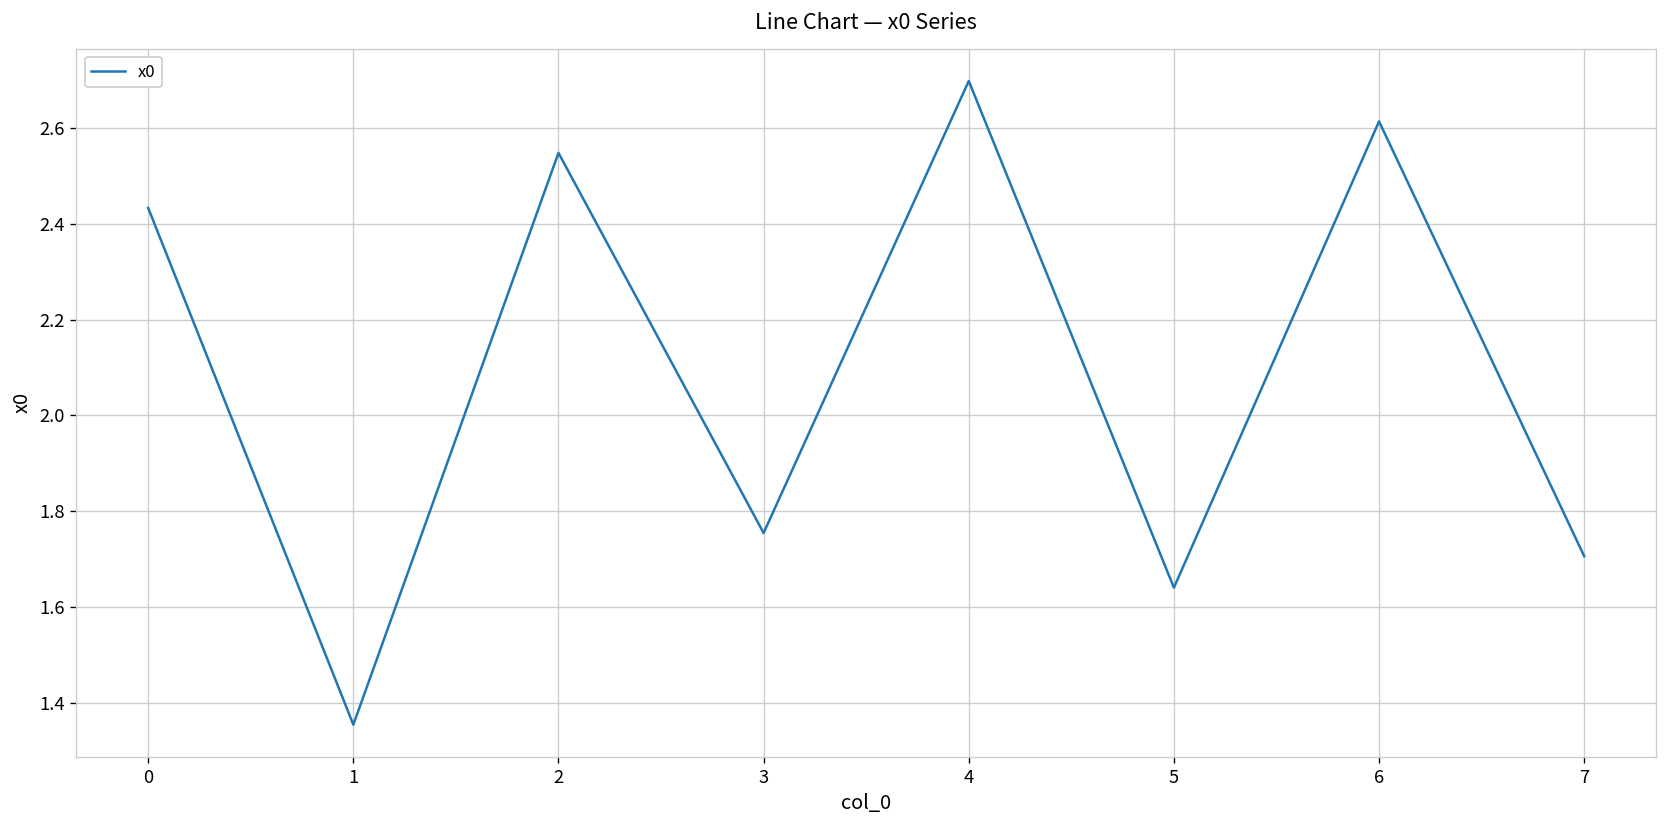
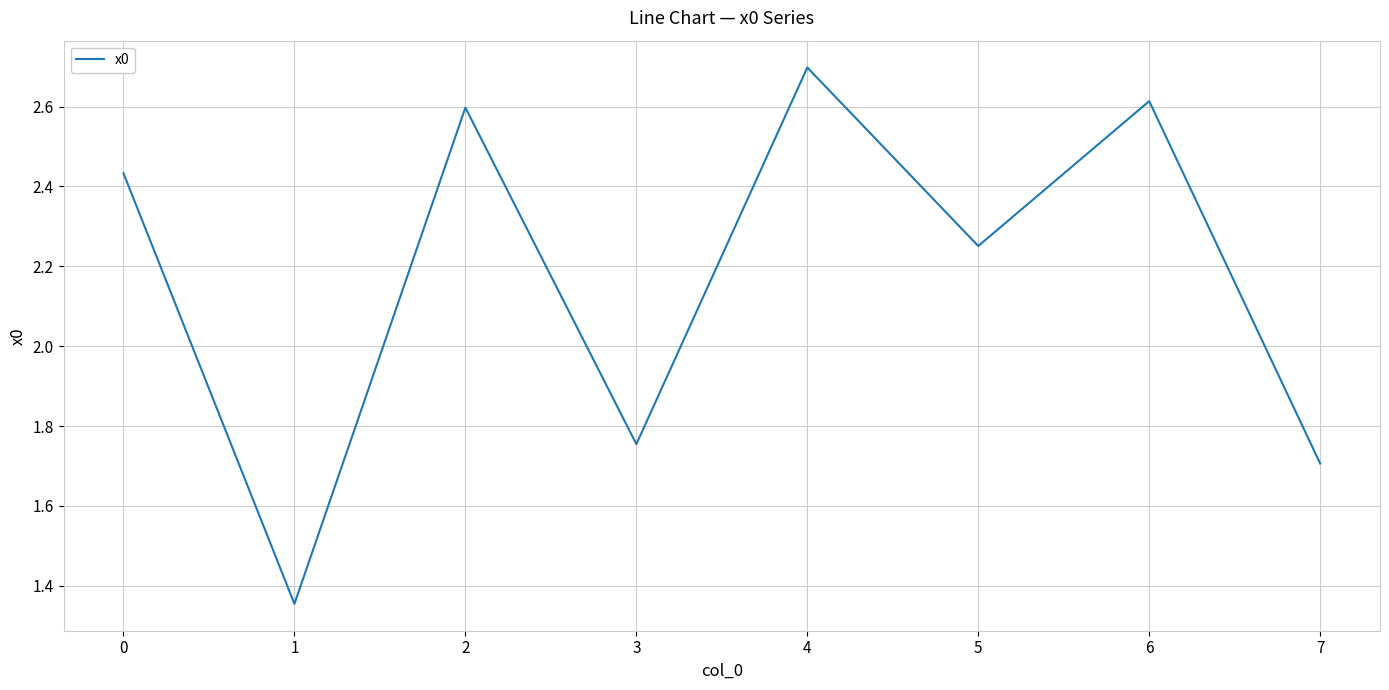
  {
    "0": 2.43,
    "1": 1.35,
-   "2": 2.55,
+   "2": 2.60,
    "3": 1.75,
    "4": 2.70,
-   "5": 1.64,
+   "5": 2.25,
    "6": 2.61,
    "7": 1.71
  }
